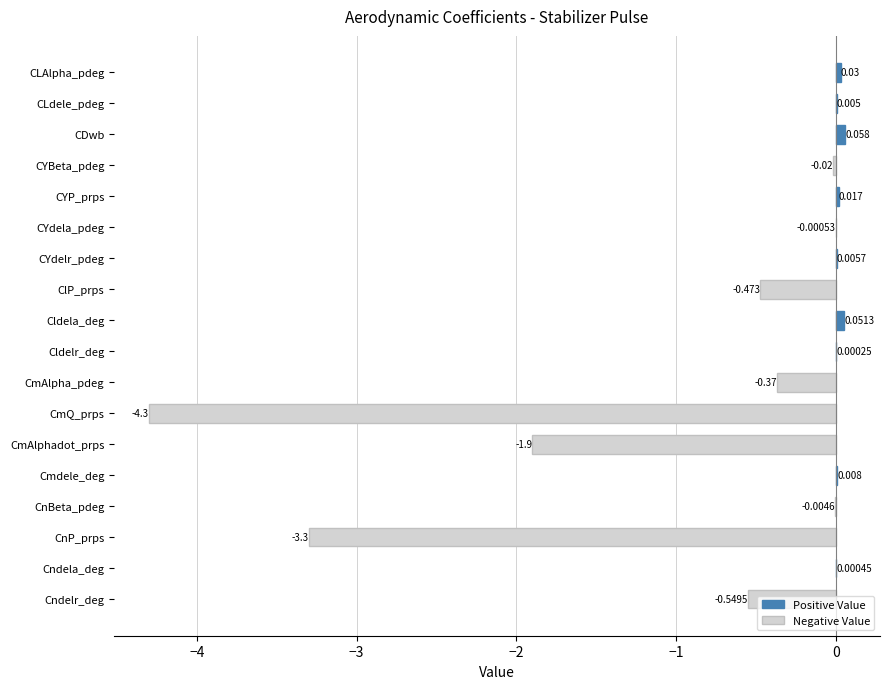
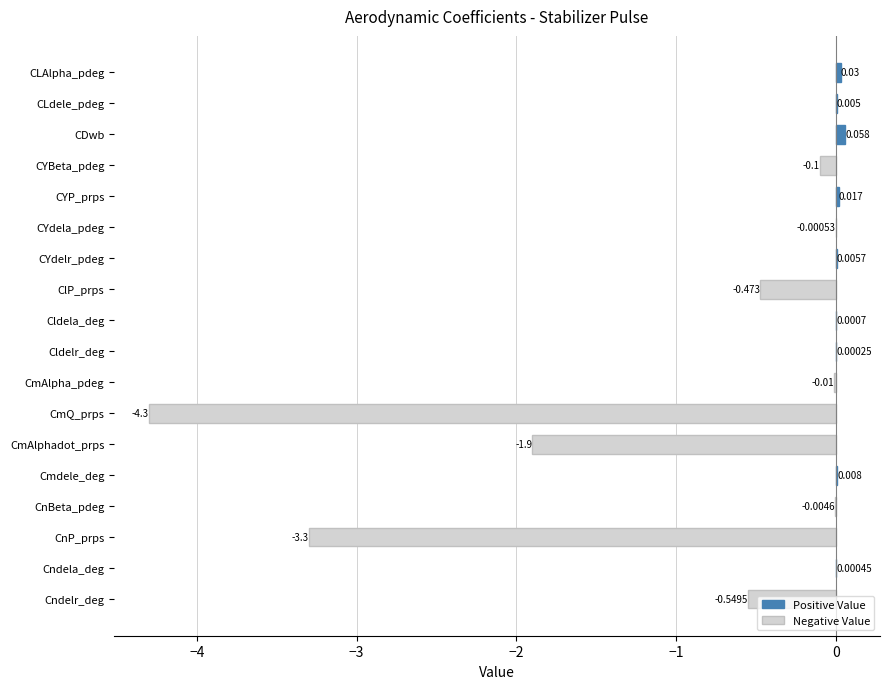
  {
    "CLAlpha_pdeg": 0.03,
    "CLdele_pdeg": 0.005,
    "CDwb": 0.058,
-   "CYBeta_pdeg": -0.02,
+   "CYBeta_pdeg": -0.1,
    "CYP_prps": 0.017,
    "CYdela_pdeg": -0.00053,
    "CYdelr_pdeg": 0.0057,
    "ClP_prps": -0.473,
-   "Cldela_deg": 0.0513,
+   "Cldela_deg": 0.0007,
    "Cldelr_deg": 0.00025,
-   "CmAlpha_pdeg": -0.37,
+   "CmAlpha_pdeg": -0.01,
    "CmQ_prps": -4.3,
    "CmAlphadot_prps": -1.9,
    "Cmdele_deg": 0.008,
    "CnBeta_pdeg": -0.0046,
    "CnP_prps": -3.3,
    "Cndela_deg": 0.00045,
    "Cndelr_deg": -0.5495
  }
